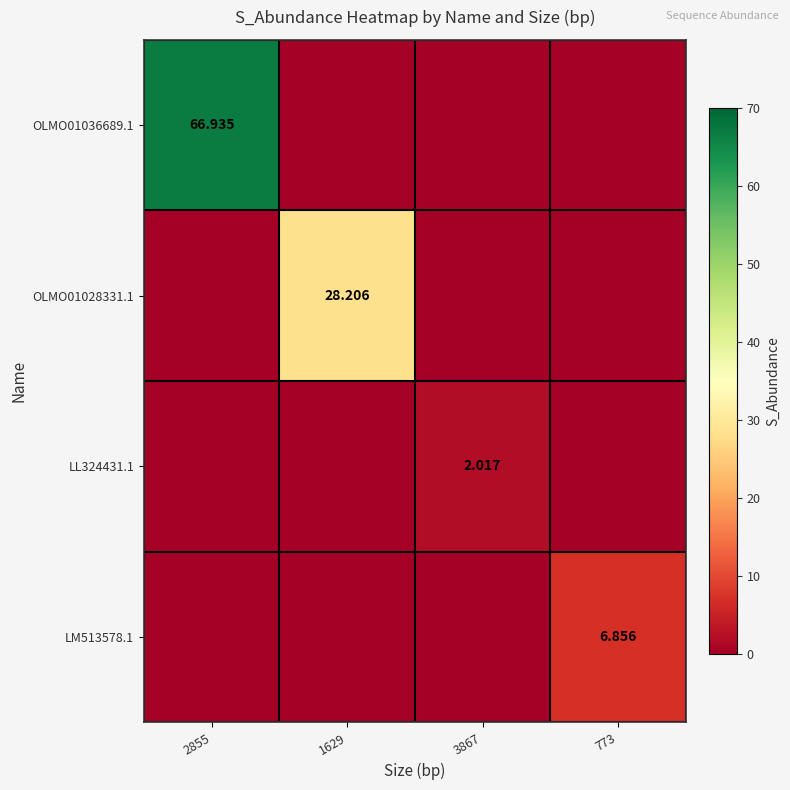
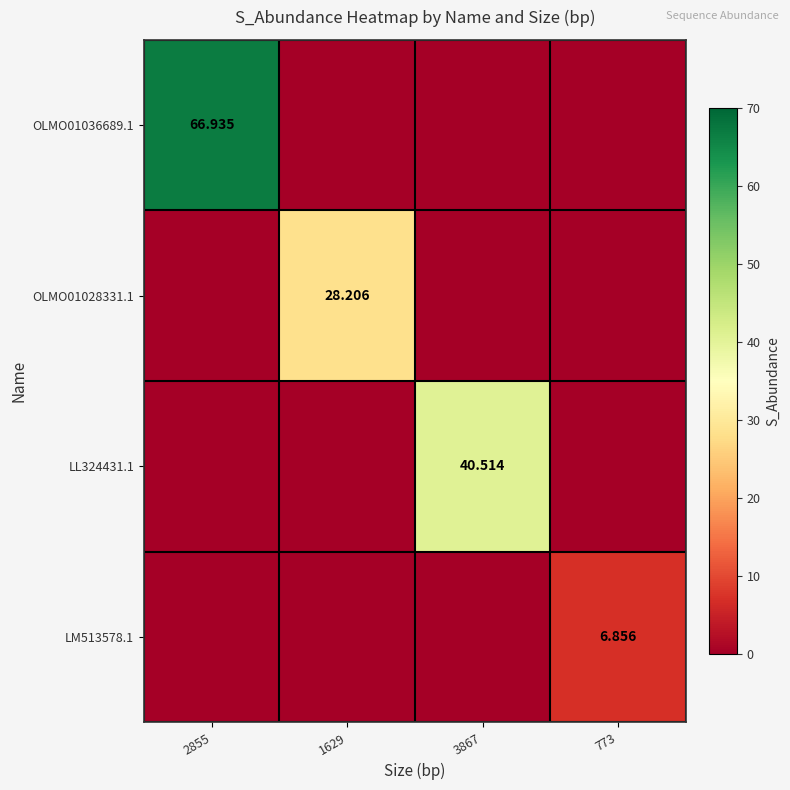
  {
    "OLMO01036689.1": {
      "2855": 66.935
    },
    "OLMO01028331.1": {
      "1629": 28.206
    },
    "LL324431.1": {
-     "3867": 2.017
+     "3867": 40.514
    },
    "LM513578.1": {
      "773": 6.856
    }
  }
